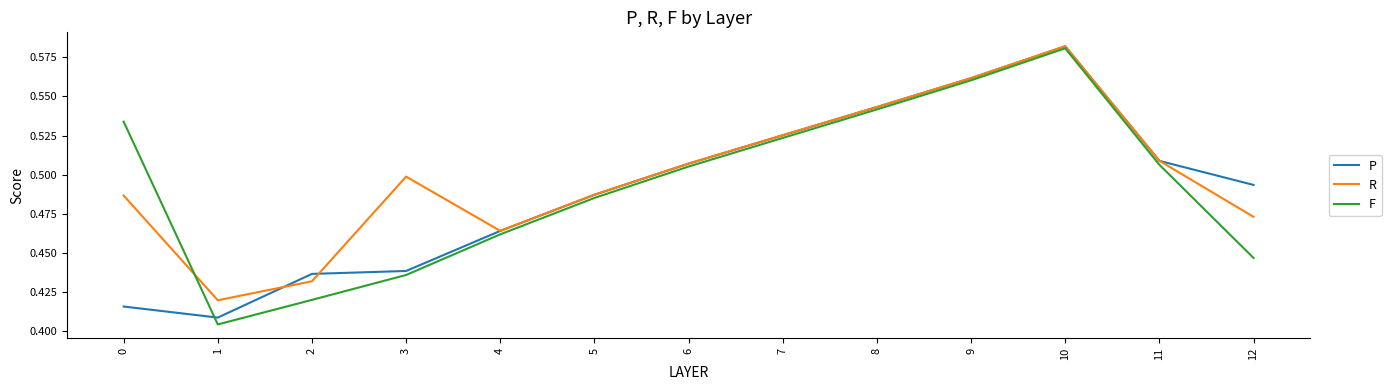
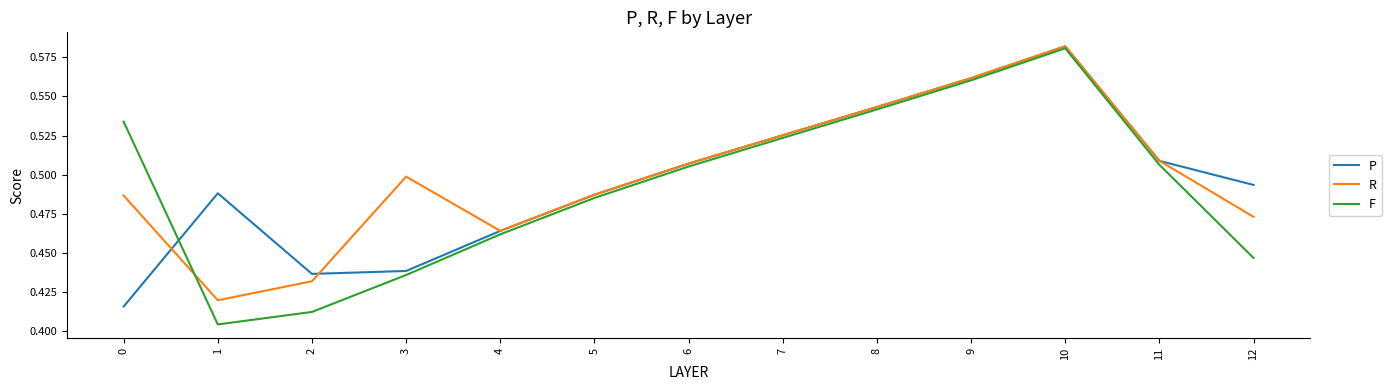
  {
    "P": {
      "0": 0.416,
-     "1": 0.409,
+     "1": 0.488,
      "2": 0.436,
      "3": 0.438,
      "12": 0.493
    },
    "R": {
      "0": 0.487,
      "1": 0.420,
      "2": 0.432,
      "3": 0.499,
      "12": 0.473
    },
    "F": {
      "0": 0.534,
      "1": 0.404,
-     "2": 0.420,
+     "2": 0.412,
      "3": 0.436,
      "4": 0.462,
      "5": 0.485,
      "6": 0.505,
      "7": 0.523,
      "11": 0.506,
      "12": 0.447
    }
  }
